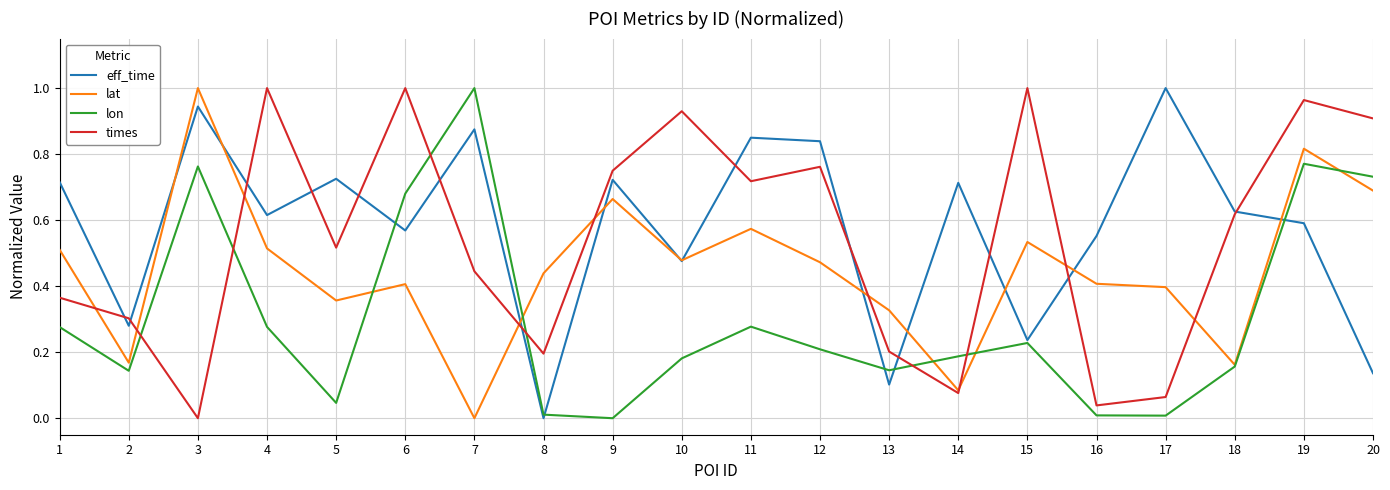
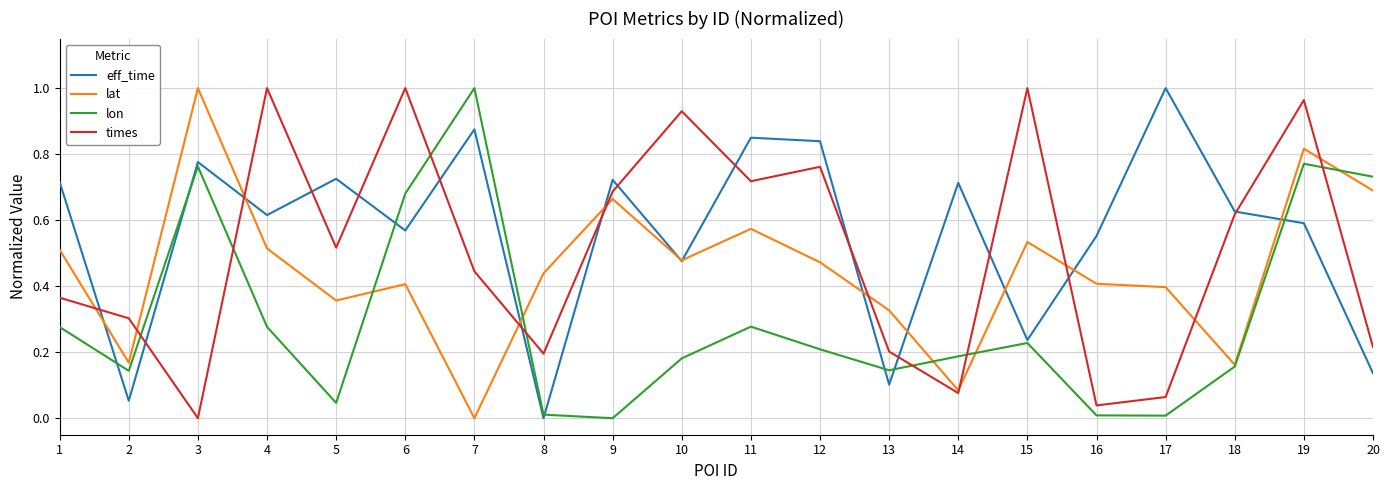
  {
    "eff_time": {
      "1": 0.72,
-     "2": 0.28,
-     "3": 0.94,
+     "2": 0.05,
+     "3": 0.78,
      "4": 0.62,
      "5": 0.73,
      "6": 0.57,
      "7": 0.88,
      "8": 0.00,
      "9": 0.72,
      "11": 0.85,
      "12": 0.84,
      "13": 0.10,
      "14": 0.71,
      "15": 0.24,
      "16": 0.55,
      "17": 1.00,
      "18": 0.63,
      "19": 0.59,
      "20": 0.14
    },
    "lat": {
      "1": 0.51,
      "2": 0.17,
      "3": 1.00,
      "4": 0.51,
      "5": 0.36,
      "6": 0.41,
      "7": 0.00,
      "8": 0.44,
      "9": 0.66,
      "11": 0.57,
      "12": 0.47,
      "13": 0.33,
      "14": 0.08,
      "15": 0.53,
      "16": 0.41,
      "17": 0.40,
      "19": 0.82,
      "20": 0.69
    },
    "lon": {
      "1": 0.28,
      "2": 0.14,
      "3": 0.76,
      "4": 0.28,
      "5": 0.05,
      "6": 0.68,
      "7": 1.00,
      "8": 0.01,
      "9": 0.00,
      "10": 0.18,
      "11": 0.28,
      "12": 0.21,
      "13": 0.15,
      "14": 0.19,
      "15": 0.23,
      "16": 0.01,
      "17": 0.01,
      "19": 0.77,
      "20": 0.73
    },
    "times": {
      "1": 0.37,
      "2": 0.30,
      "3": 0.00,
      "4": 1.00,
      "5": 0.52,
      "6": 1.00,
      "7": 0.45,
      "8": 0.20,
-     "9": 0.75,
+     "9": 0.69,
      "10": 0.93,
      "11": 0.72,
      "12": 0.76,
      "13": 0.20,
      "14": 0.08,
      "15": 1.00,
      "16": 0.04,
      "17": 0.06,
      "18": 0.62,
      "19": 0.96,
-     "20": 0.91
+     "20": 0.22
    }
  }
